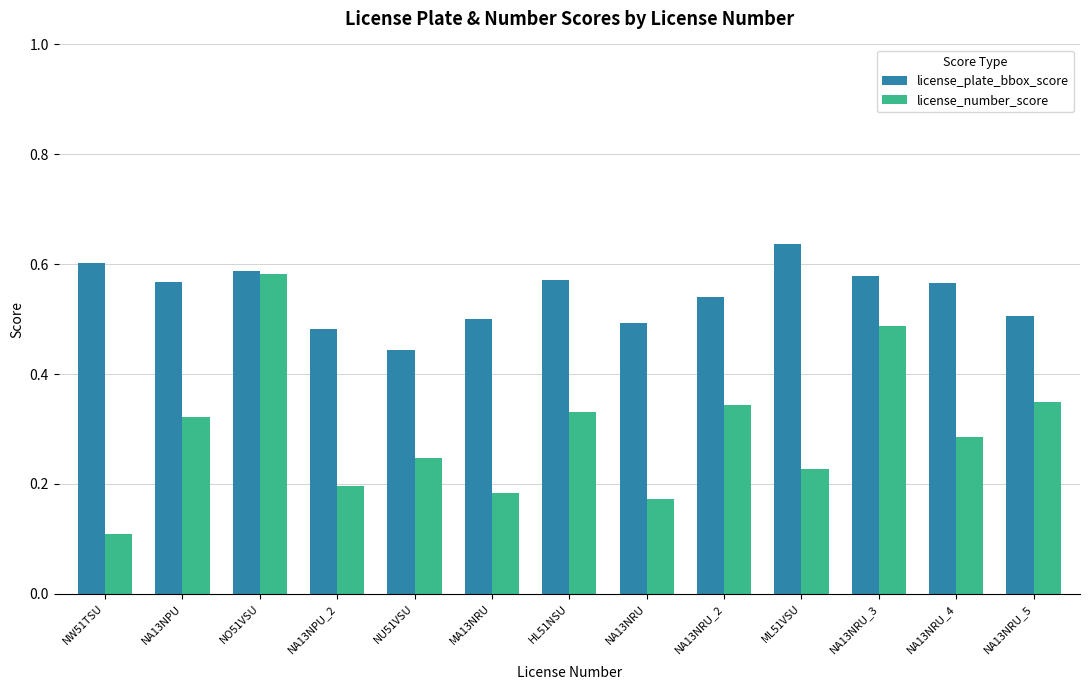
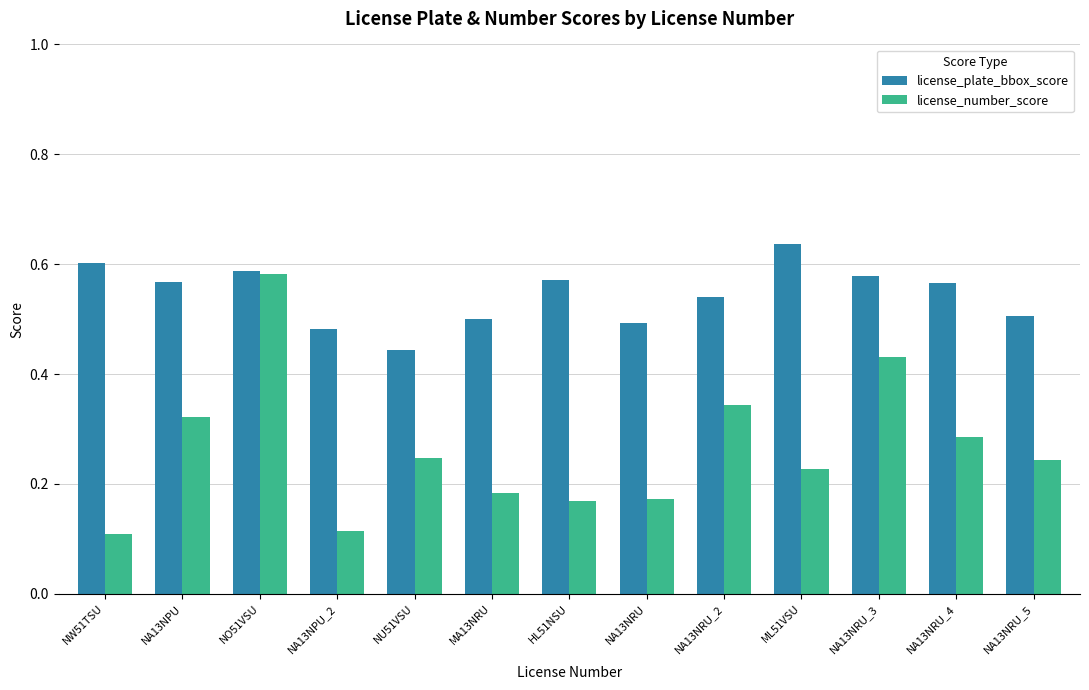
  {
    "license_plate_bbox_score": {
      "NW51TSU": 0.60,
      "NA13NPU": 0.57,
      "NO51VSU": 0.59,
      "NA13NPU_2": 0.48,
      "NU51VSU": 0.44,
      "MA13NRU": 0.50,
      "HL51NSU": 0.57,
      "NA13NRU": 0.49,
      "NA13NRU_2": 0.54,
      "ML51VSU": 0.64,
      "NA13NRU_3": 0.58,
      "NA13NRU_4": 0.56,
      "NA13NRU_5": 0.51
    },
    "license_number_score": {
      "NW51TSU": 0.11,
      "NA13NPU": 0.32,
      "NO51VSU": 0.58,
-     "NA13NPU_2": 0.20,
+     "NA13NPU_2": 0.11,
      "NU51VSU": 0.25,
      "MA13NRU": 0.18,
-     "HL51NSU": 0.33,
+     "HL51NSU": 0.17,
      "NA13NRU": 0.17,
      "NA13NRU_2": 0.34,
      "ML51VSU": 0.23,
-     "NA13NRU_3": 0.49,
+     "NA13NRU_3": 0.43,
      "NA13NRU_4": 0.29,
-     "NA13NRU_5": 0.35
+     "NA13NRU_5": 0.24
    }
  }
